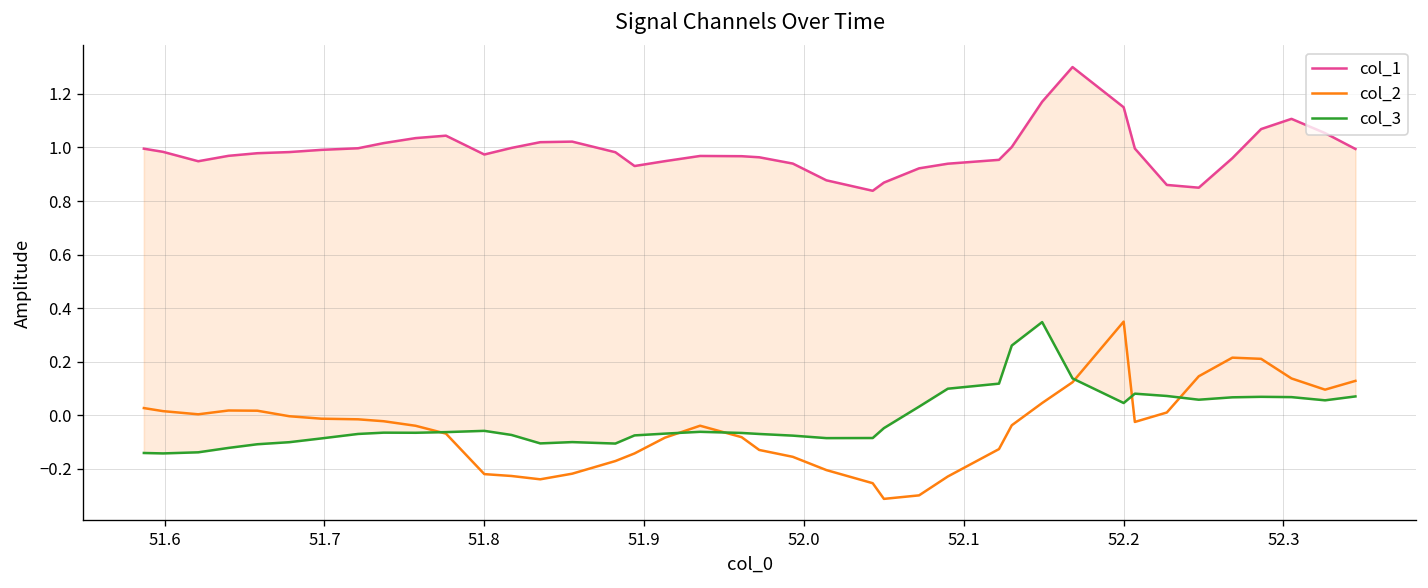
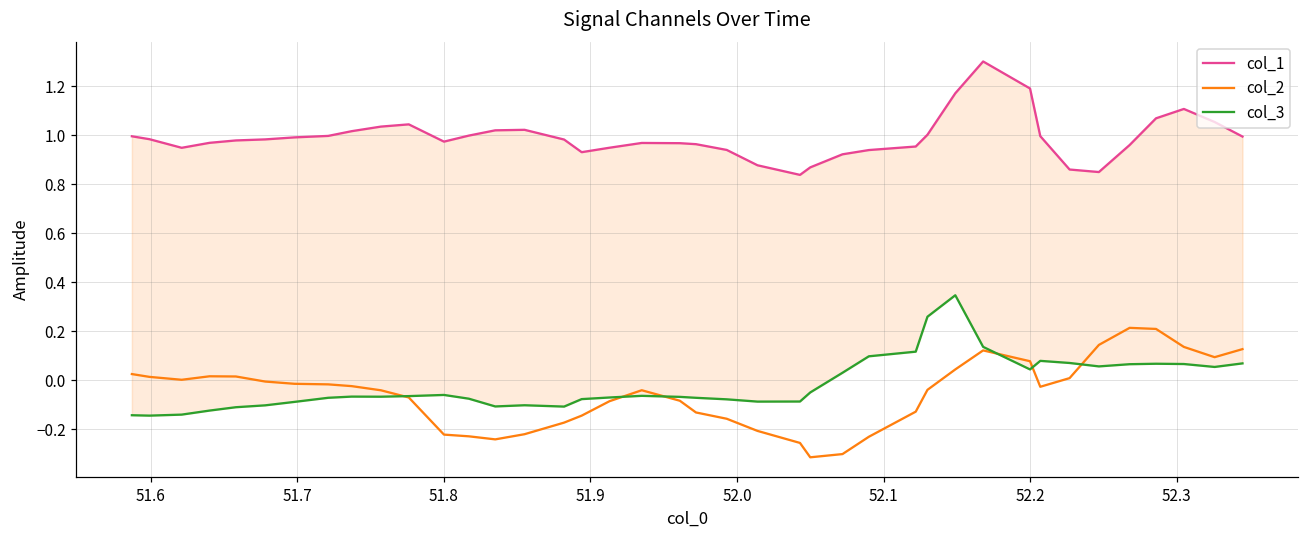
  {
    "col_1": {
      "51.8": 0.97,
-     "52.2": 1.15
+     "52.2": 1.19
    },
    "col_2": {
      "51.8": -0.22,
-     "52.2": 0.35
+     "52.2": 0.08
    },
    "col_3": {
      "51.8": -0.06,
      "52.2": 0.04
    }
  }
